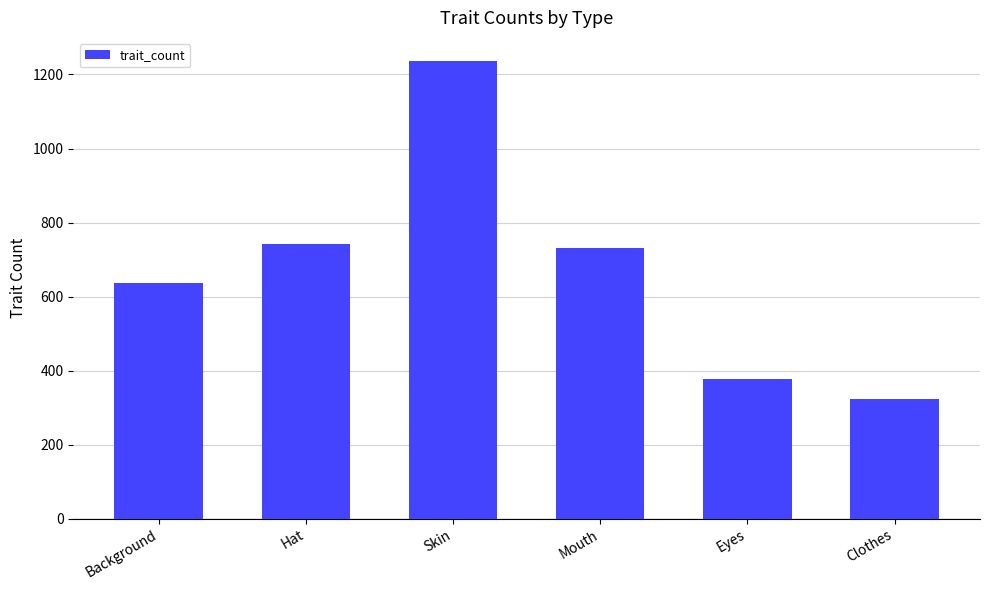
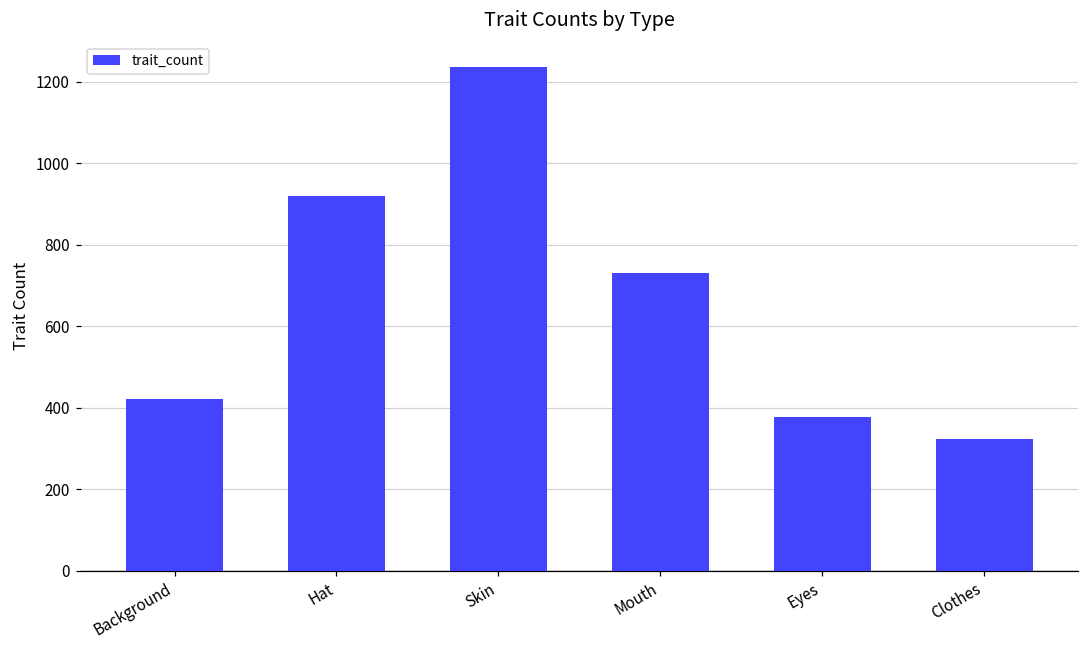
  {
-   "Background": 640,
-   "Hat": 740,
+   "Background": 420,
+   "Hat": 920,
    "Skin": 1240,
    "Mouth": 730,
    "Eyes": 380,
    "Clothes": 320
  }
